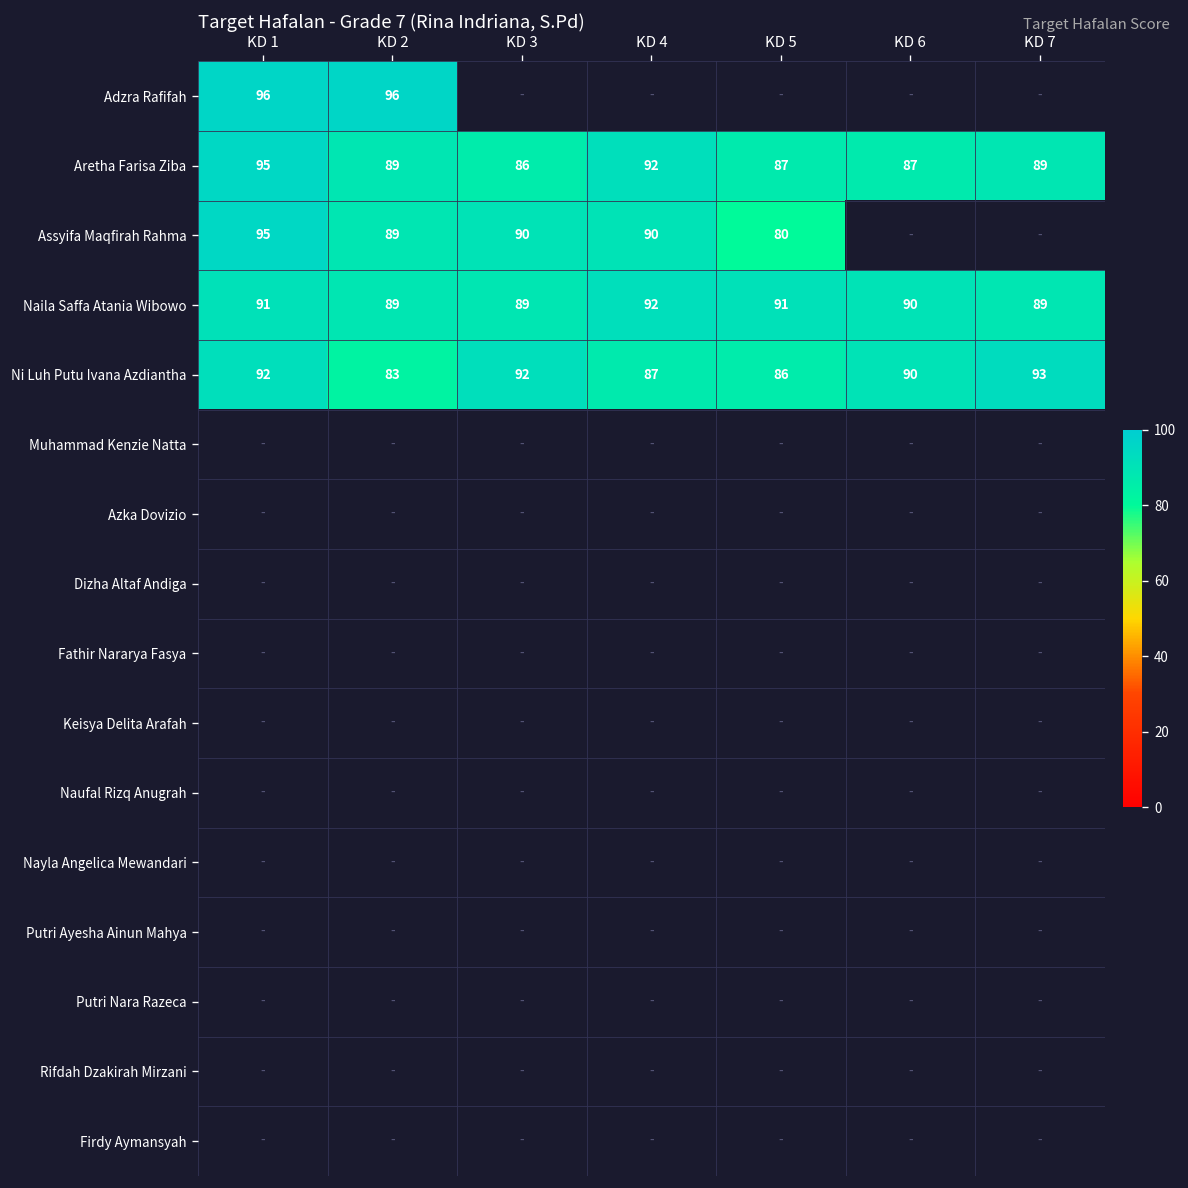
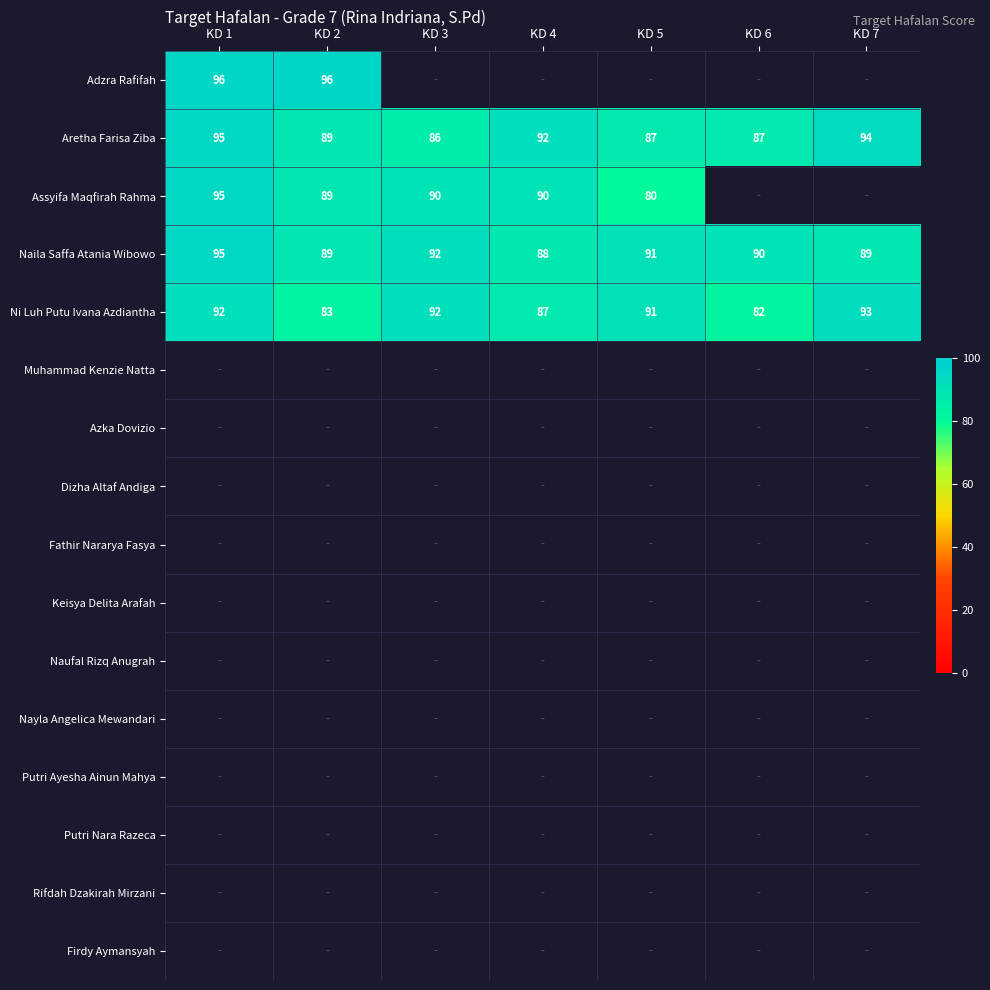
  {
    "Adzra Rafifah": {
      "KD 1": 96,
      "KD 2": 96
    },
    "Aretha Farisa Ziba": {
      "KD 1": 95,
      "KD 2": 89,
      "KD 3": 86,
      "KD 4": 92,
      "KD 5": 87,
      "KD 6": 87,
-     "KD 7": 89
+     "KD 7": 94
    },
    "Assyifa Maqfirah Rahma": {
      "KD 1": 95,
      "KD 2": 89,
      "KD 3": 90,
      "KD 4": 90,
      "KD 5": 80
    },
    "Naila Saffa Atania Wibowo": {
-     "KD 1": 91,
+     "KD 1": 95,
      "KD 2": 89,
-     "KD 3": 89,
-     "KD 4": 92,
+     "KD 3": 92,
+     "KD 4": 88,
      "KD 5": 91,
      "KD 6": 90,
      "KD 7": 89
    },
    "Ni Luh Putu Ivana Azdiantha": {
      "KD 1": 92,
      "KD 2": 83,
      "KD 3": 92,
      "KD 4": 87,
-     "KD 5": 86,
-     "KD 6": 90,
+     "KD 5": 91,
+     "KD 6": 82,
      "KD 7": 93
    }
  }
